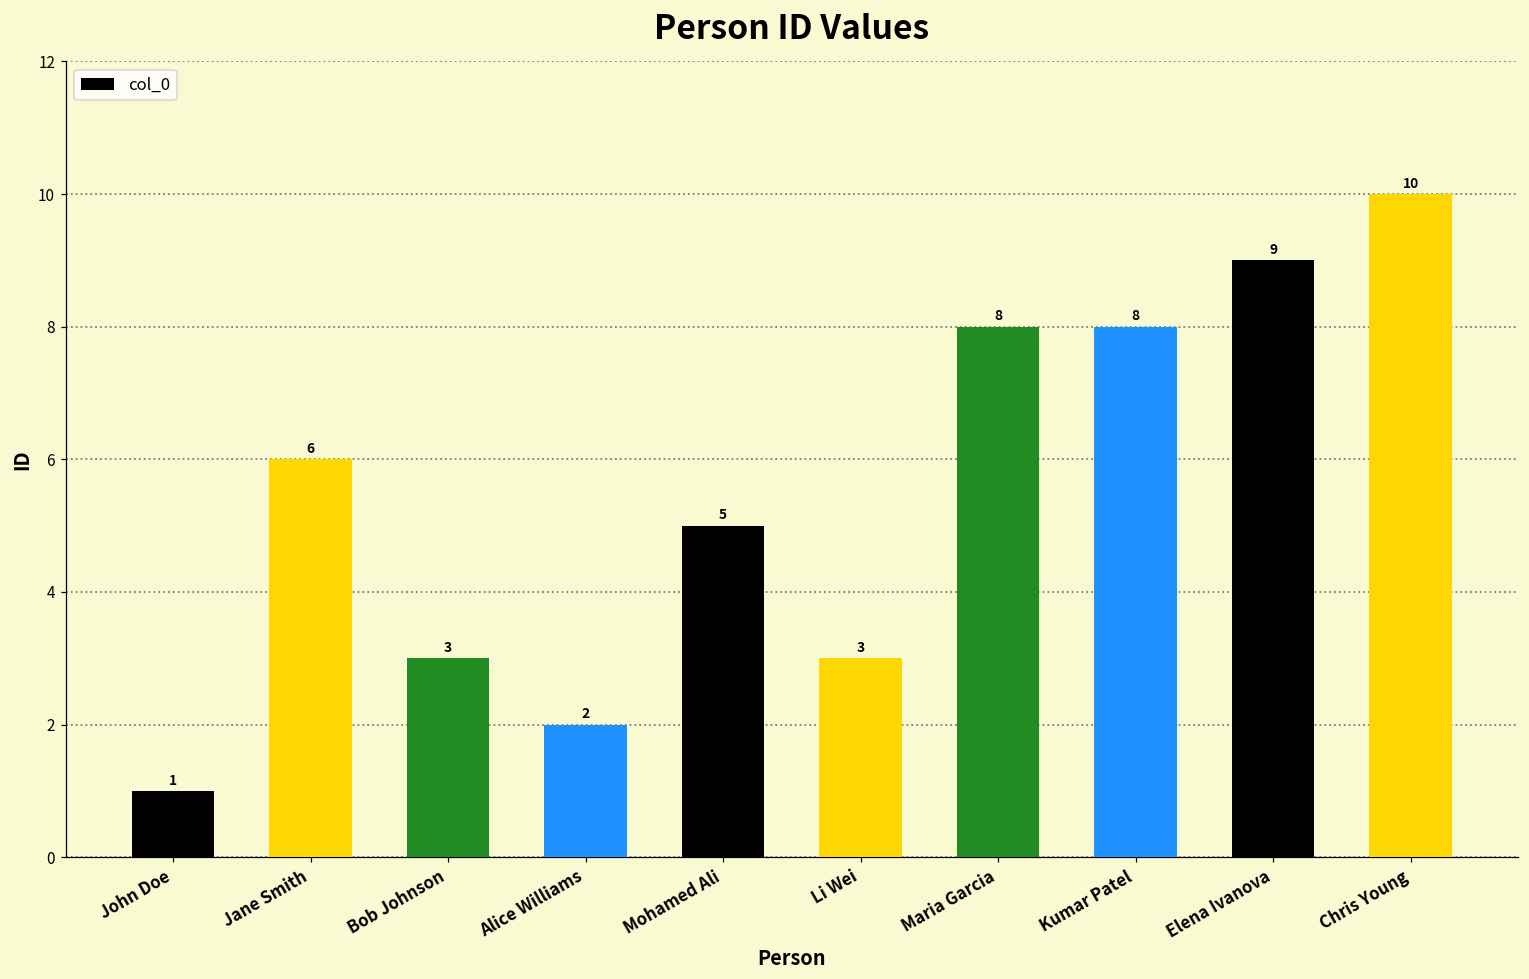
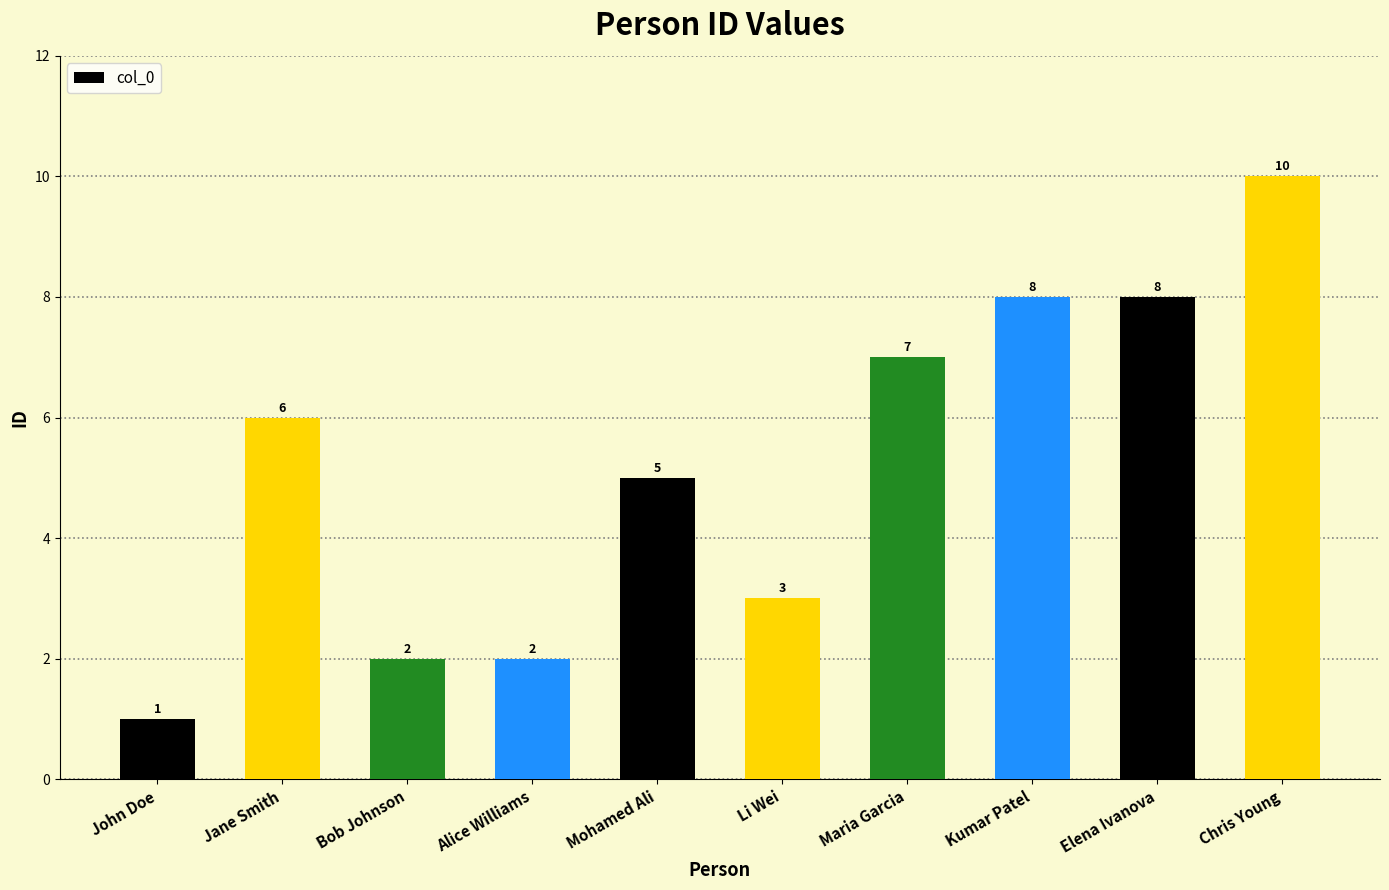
  {
    "John Doe": 1,
    "Jane Smith": 6,
-   "Bob Johnson": 3,
+   "Bob Johnson": 2,
    "Alice Williams": 2,
    "Mohamed Ali": 5,
    "Li Wei": 3,
-   "Maria Garcia": 8,
+   "Maria Garcia": 7,
    "Kumar Patel": 8,
-   "Elena Ivanova": 9,
+   "Elena Ivanova": 8,
    "Chris Young": 10
  }
